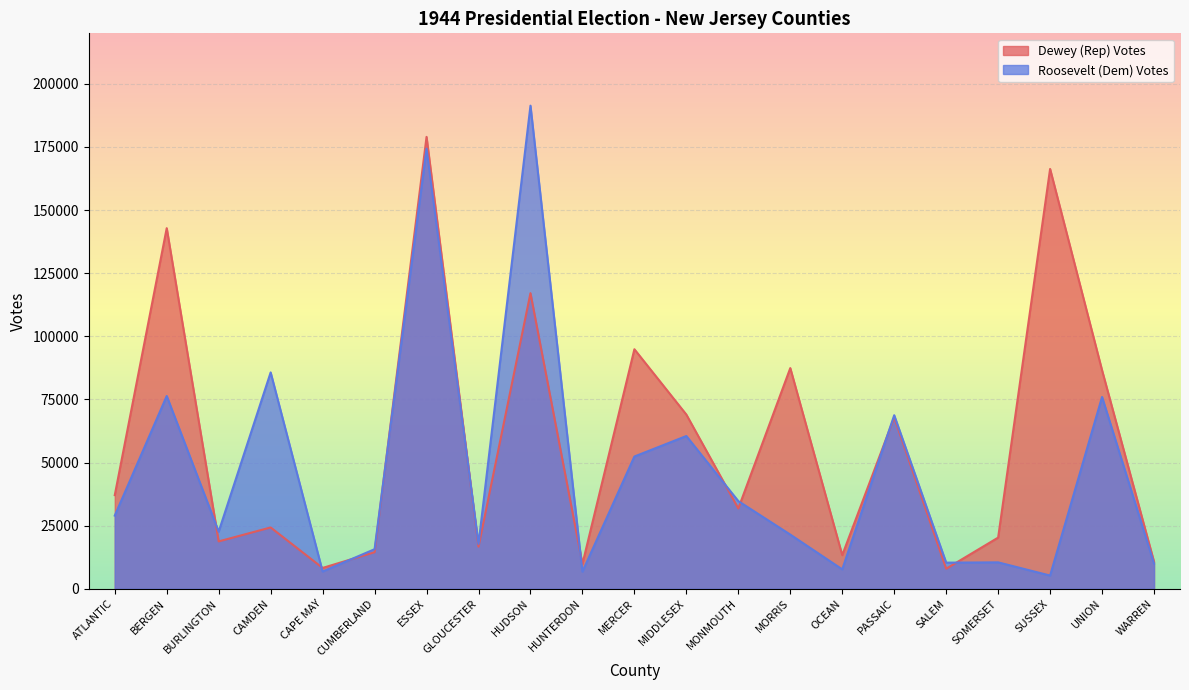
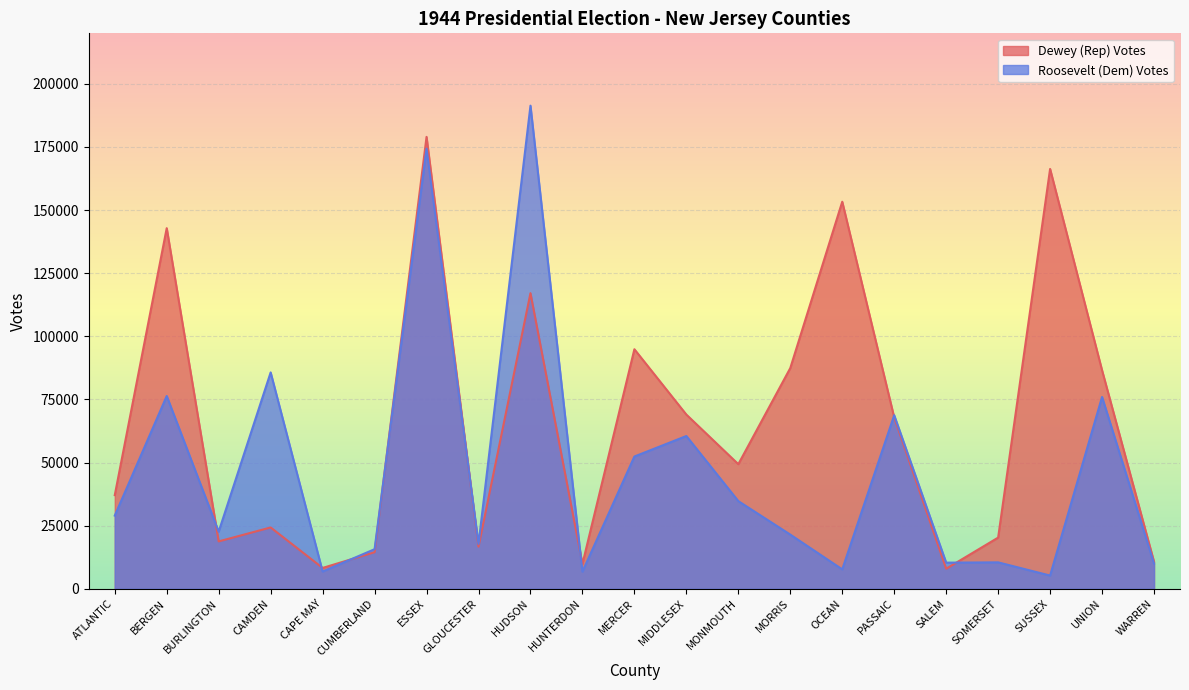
  {
    "Dewey (Rep) Votes": {
      "ATLANTIC": 37000,
      "BERGEN": 143000,
      "BURLINGTON": 19000,
      "CAMDEN": 24000,
      "CAPE MAY": 8000,
      "CUMBERLAND": 14000,
      "ESSEX": 179000,
      "GLOUCESTER": 17000,
      "HUDSON": 117000,
      "HUNTERDON": 10000,
      "MERCER": 95000,
      "MIDDLESEX": 69000,
-     "MONMOUTH": 32000,
+     "MONMOUTH": 49000,
      "MORRIS": 87000,
-     "OCEAN": 13000,
+     "OCEAN": 153000,
      "SALEM": 8000,
      "SOMERSET": 20000,
      "SUSSEX": 166000,
      "UNION": 87000
    },
    "Roosevelt (Dem) Votes": {
      "ATLANTIC": 29000,
      "BERGEN": 76000,
      "BURLINGTON": 23000,
      "CAMDEN": 86000,
      "CAPE MAY": 7000,
      "CUMBERLAND": 16000,
      "ESSEX": 174000,
      "GLOUCESTER": 18000,
      "HUDSON": 191000,
      "HUNTERDON": 7000,
      "MERCER": 52000,
      "MIDDLESEX": 61000,
      "MONMOUTH": 35000,
      "MORRIS": 21000,
      "OCEAN": 8000,
      "SALEM": 10000,
      "SOMERSET": 10000,
      "SUSSEX": 5000,
      "UNION": 76000
    }
  }
